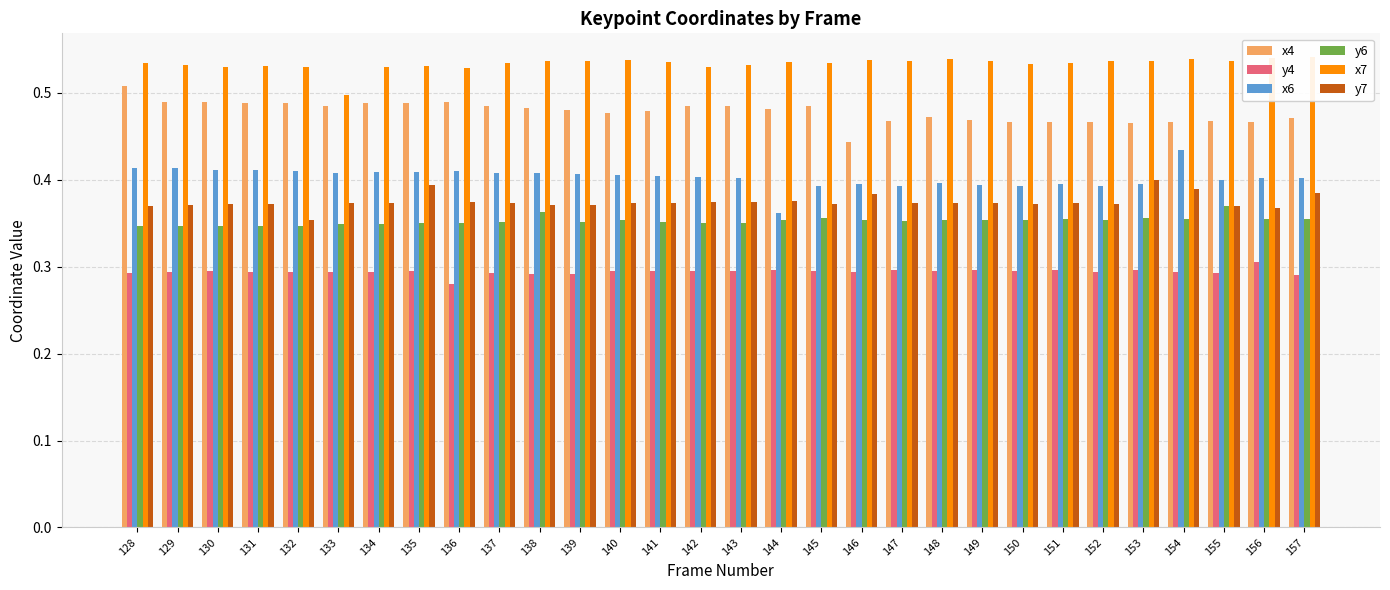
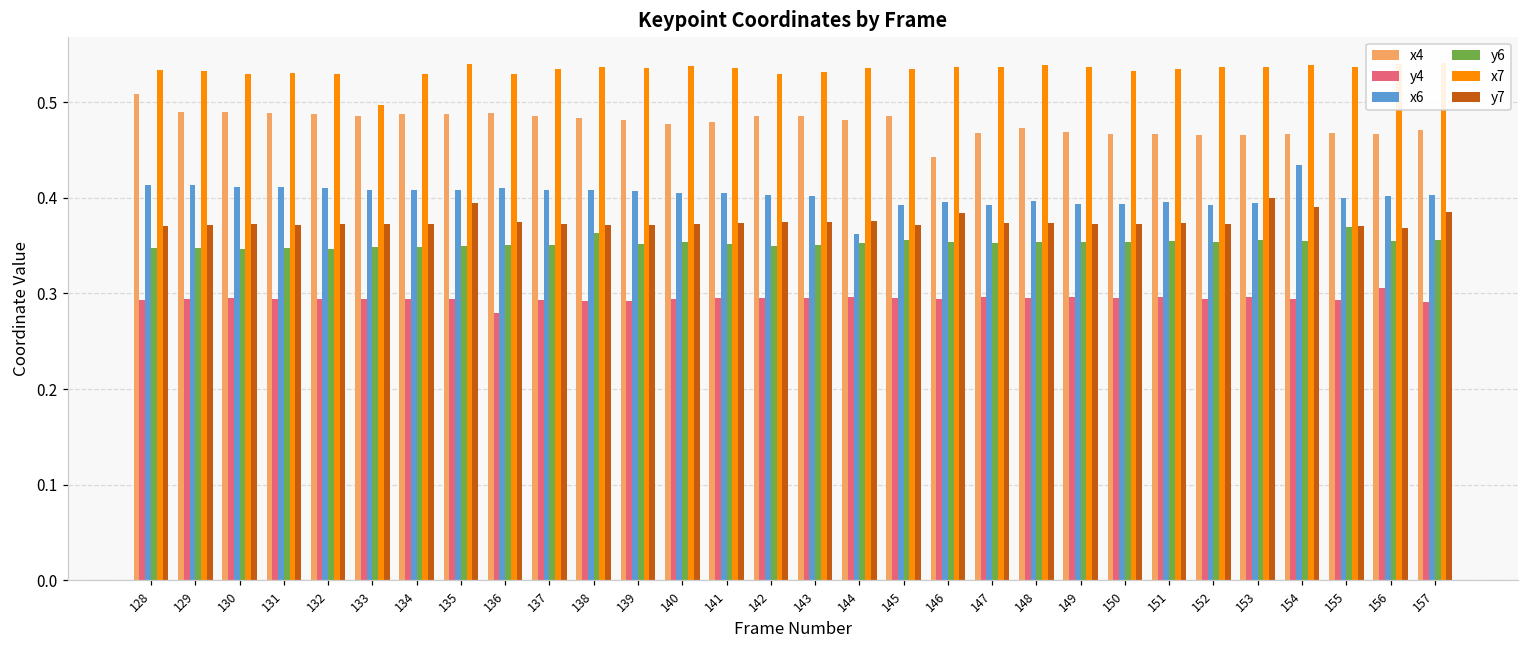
  {
    "x4": {
      "128": 0.51,
      "129": 0.49,
      "130": 0.49,
      "131": 0.49,
      "132": 0.49,
      "133": 0.49,
      "134": 0.49,
      "135": 0.49,
      "136": 0.49,
      "137": 0.49,
      "138": 0.48,
      "139": 0.48,
      "140": 0.48,
      "141": 0.48,
      "142": 0.49,
      "143": 0.49,
      "144": 0.48,
      "145": 0.49,
      "146": 0.44,
      "147": 0.47,
      "148": 0.47,
      "149": 0.47,
      "150": 0.47,
      "151": 0.47,
      "152": 0.47,
      "153": 0.47,
      "154": 0.47,
      "155": 0.47,
      "156": 0.47,
      "157": 0.47
    },
    "y4": {
      "128": 0.29,
      "129": 0.29,
      "130": 0.30,
      "131": 0.29,
      "132": 0.29,
      "133": 0.29,
      "134": 0.29,
      "135": 0.29,
      "136": 0.28,
      "137": 0.29,
      "138": 0.29,
      "139": 0.29,
      "140": 0.29,
      "141": 0.30,
      "142": 0.29,
      "143": 0.29,
      "144": 0.30,
      "145": 0.30,
      "146": 0.29,
      "147": 0.30,
      "148": 0.30,
      "149": 0.30,
      "150": 0.30,
      "151": 0.30,
      "152": 0.29,
      "153": 0.30,
      "154": 0.29,
      "155": 0.29,
      "156": 0.31,
      "157": 0.29
    },
    "x6": {
      "128": 0.41,
      "129": 0.41,
      "130": 0.41,
      "131": 0.41,
      "132": 0.41,
      "133": 0.41,
      "134": 0.41,
      "135": 0.41,
      "136": 0.41,
      "137": 0.41,
      "138": 0.41,
      "139": 0.41,
      "140": 0.41,
      "141": 0.40,
      "142": 0.40,
      "143": 0.40,
      "144": 0.36,
      "145": 0.39,
      "146": 0.40,
      "147": 0.39,
      "148": 0.40,
      "149": 0.39,
      "150": 0.39,
      "151": 0.40,
      "152": 0.39,
      "153": 0.39,
      "154": 0.43,
      "155": 0.40,
      "156": 0.40,
      "157": 0.40
    },
    "y6": {
      "128": 0.35,
      "129": 0.35,
      "130": 0.35,
      "131": 0.35,
      "132": 0.35,
      "133": 0.35,
      "134": 0.35,
      "135": 0.35,
      "136": 0.35,
      "137": 0.35,
      "138": 0.36,
      "139": 0.35,
      "140": 0.35,
      "141": 0.35,
      "142": 0.35,
      "143": 0.35,
      "144": 0.35,
      "145": 0.36,
      "146": 0.35,
      "147": 0.35,
      "148": 0.35,
      "149": 0.35,
      "150": 0.35,
      "151": 0.36,
      "152": 0.35,
      "153": 0.36,
      "154": 0.36,
      "155": 0.37,
      "156": 0.35,
      "157": 0.36
    },
    "x7": {
      "128": 0.53,
      "129": 0.53,
      "130": 0.53,
      "131": 0.53,
      "132": 0.53,
      "133": 0.50,
      "134": 0.53,
-     "135": 0.53,
+     "135": 0.54,
      "136": 0.53,
      "137": 0.53,
      "138": 0.54,
      "139": 0.54,
      "140": 0.54,
      "141": 0.54,
      "142": 0.53,
      "143": 0.53,
      "144": 0.54,
      "145": 0.53,
      "146": 0.54,
      "147": 0.54,
      "148": 0.54,
      "149": 0.54,
      "150": 0.53,
      "151": 0.53,
      "152": 0.54,
      "153": 0.54,
      "154": 0.54,
      "155": 0.54
    },
    "y7": {
      "128": 0.37,
      "129": 0.37,
      "130": 0.37,
      "131": 0.37,
-     "132": 0.35,
+     "132": 0.37,
      "133": 0.37,
      "134": 0.37,
      "135": 0.39,
      "136": 0.37,
      "137": 0.37,
      "138": 0.37,
      "139": 0.37,
      "140": 0.37,
      "141": 0.37,
      "142": 0.37,
      "143": 0.37,
      "144": 0.38,
      "145": 0.37,
      "146": 0.38,
      "147": 0.37,
      "148": 0.37,
      "149": 0.37,
      "150": 0.37,
      "151": 0.37,
      "152": 0.37,
      "153": 0.40,
      "154": 0.39,
      "155": 0.37,
      "156": 0.37,
      "157": 0.39
    }
  }
